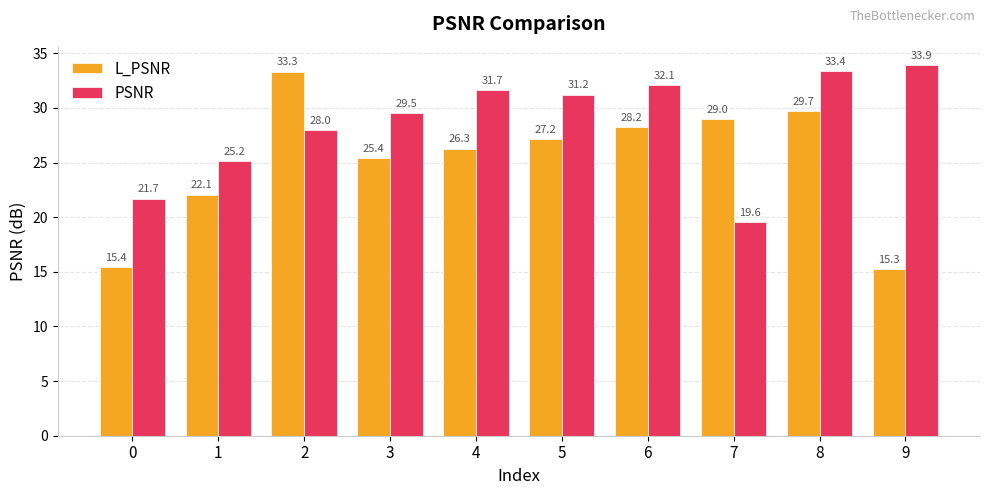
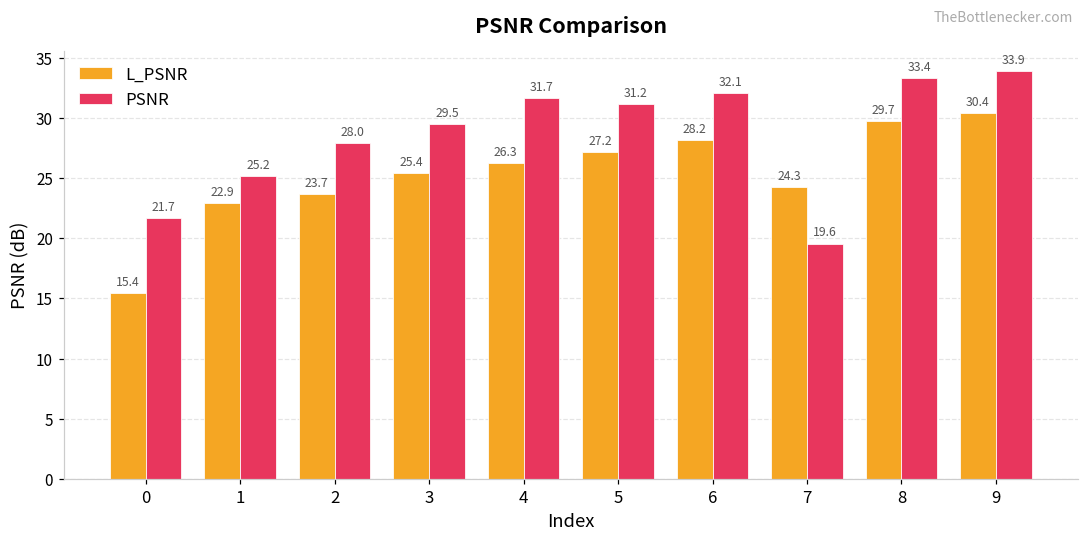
  {
    "L_PSNR": {
      "0": 15.4,
-     "1": 22.1,
-     "2": 33.3,
+     "1": 22.9,
+     "2": 23.7,
      "3": 25.4,
      "4": 26.3,
      "5": 27.2,
      "6": 28.2,
-     "7": 29.0,
+     "7": 24.3,
      "8": 29.7,
-     "9": 15.3
+     "9": 30.4
    },
    "PSNR": {
      "0": 21.7,
      "1": 25.2,
      "2": 28.0,
      "3": 29.5,
      "4": 31.7,
      "5": 31.2,
      "6": 32.1,
      "7": 19.6,
      "8": 33.4,
      "9": 33.9
    }
  }
